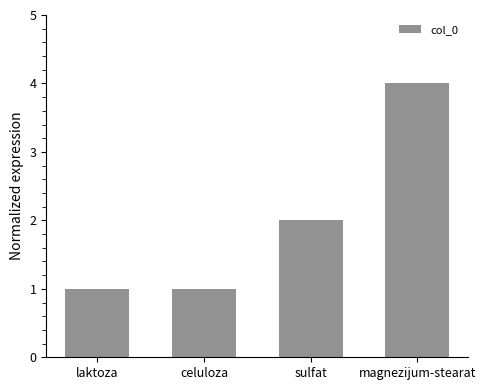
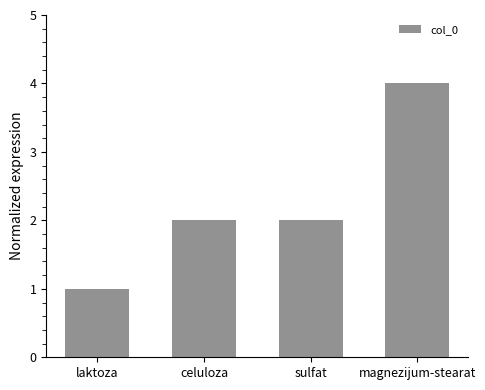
  {
    "laktoza": 1,
-   "celuloza": 1,
+   "celuloza": 2,
    "sulfat": 2,
    "magnezijum-stearat": 4
  }
